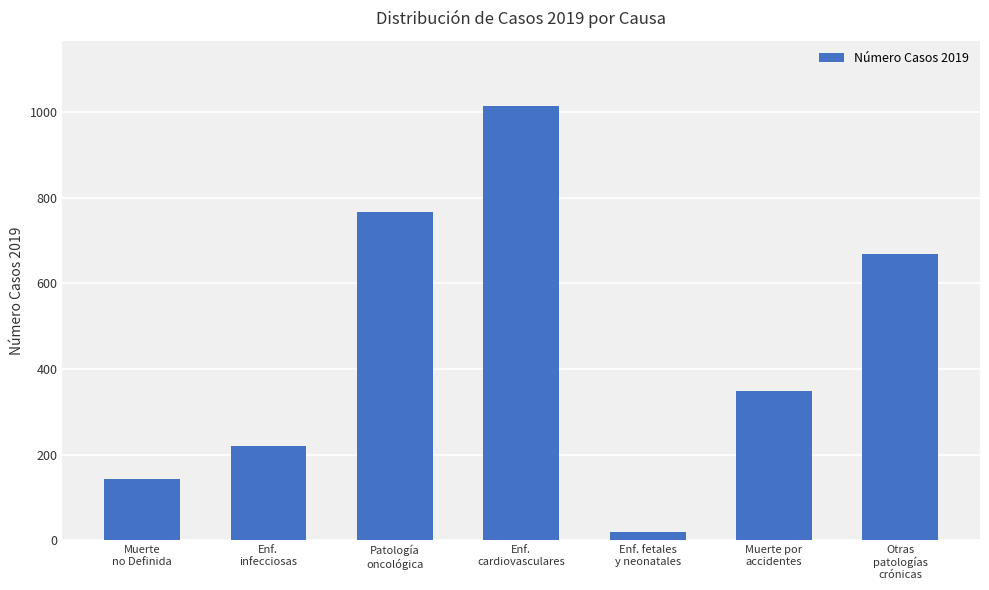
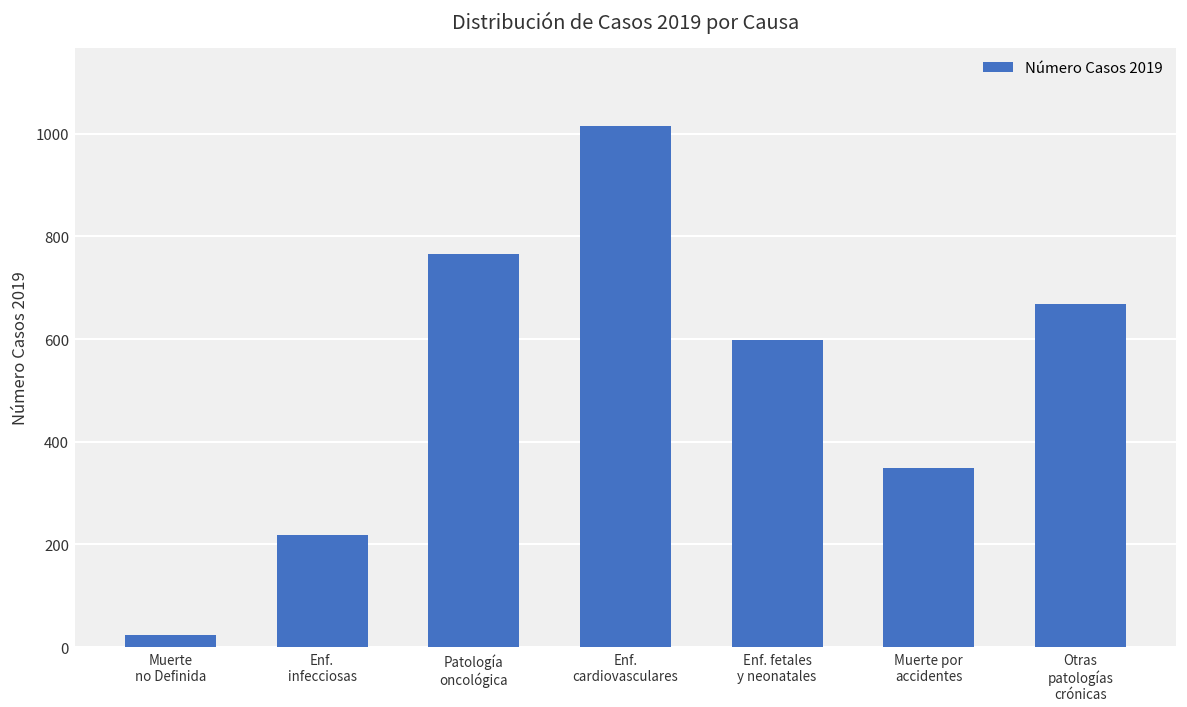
  {
-   "Muerte no Definida": 140,
+   "Muerte no Definida": 20,
    "Enf. infecciosas": 220,
    "Patología oncológica": 770,
    "Enf. cardiovasculares": 1020,
-   "Enf. fetales y neonatales": 20,
+   "Enf. fetales y neonatales": 600,
    "Muerte por accidentes": 350,
    "Otras patologías crónicas": 670
  }
